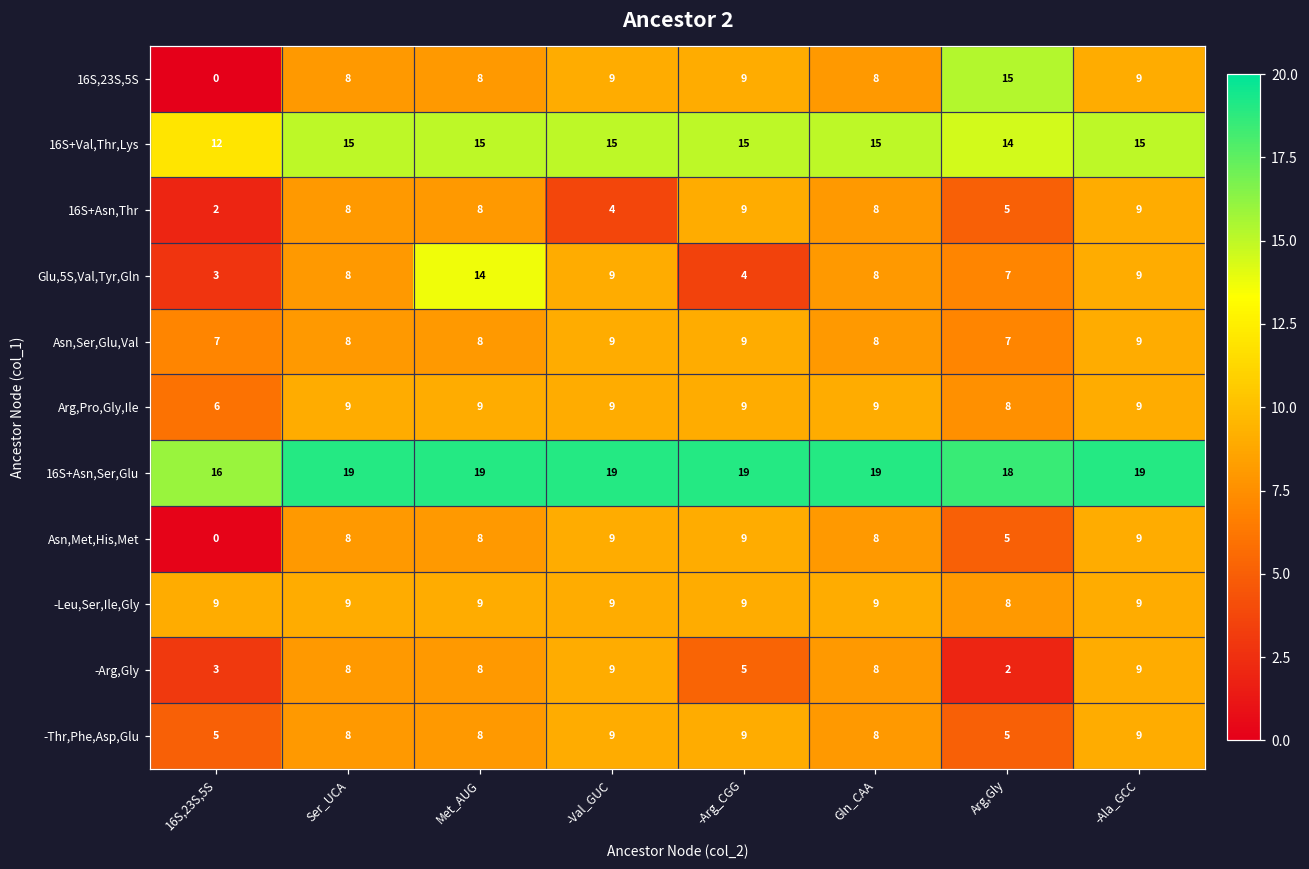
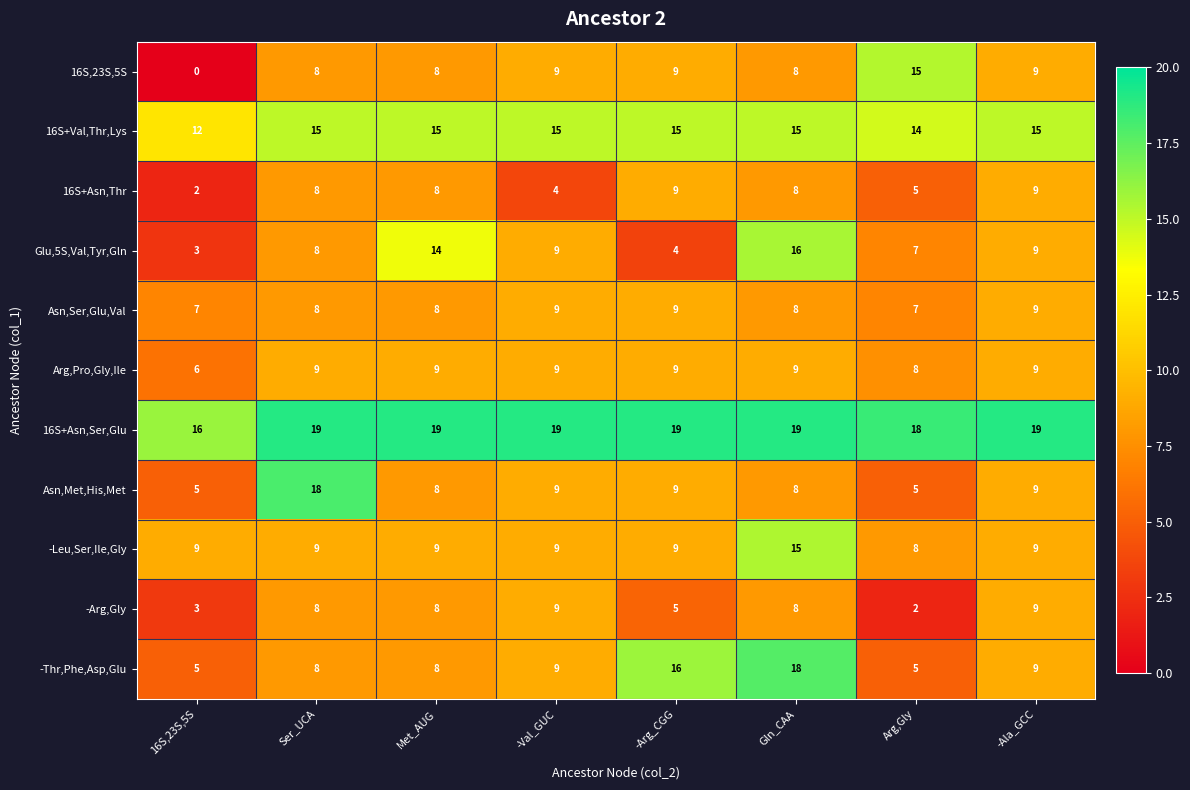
  {
    "16S,23S,5S": {
      "16S,23S,5S": 0,
      "Ser_UCA": 8,
      "Met_AUG": 8,
      "-Val_GUC": 9,
      "-Arg_CGG": 9,
      "Gln_CAA": 8,
      "Arg,Gly": 15,
      "-Ala_GCC": 9
    },
    "16S+Val,Thr,Lys": {
      "16S,23S,5S": 12,
      "Ser_UCA": 15,
      "Met_AUG": 15,
      "-Val_GUC": 15,
      "-Arg_CGG": 15,
      "Gln_CAA": 15,
      "Arg,Gly": 14,
      "-Ala_GCC": 15
    },
    "16S+Asn,Thr": {
      "16S,23S,5S": 2,
      "Ser_UCA": 8,
      "Met_AUG": 8,
      "-Val_GUC": 4,
      "-Arg_CGG": 9,
      "Gln_CAA": 8,
      "Arg,Gly": 5,
      "-Ala_GCC": 9
    },
    "Glu,5S,Val,Tyr,Gln": {
      "16S,23S,5S": 3,
      "Ser_UCA": 8,
      "Met_AUG": 14,
      "-Val_GUC": 9,
      "-Arg_CGG": 4,
-     "Gln_CAA": 8,
+     "Gln_CAA": 16,
      "Arg,Gly": 7,
      "-Ala_GCC": 9
    },
    "Asn,Ser,Glu,Val": {
      "16S,23S,5S": 7,
      "Ser_UCA": 8,
      "Met_AUG": 8,
      "-Val_GUC": 9,
      "-Arg_CGG": 9,
      "Gln_CAA": 8,
      "Arg,Gly": 7,
      "-Ala_GCC": 9
    },
    "Arg,Pro,Gly,Ile": {
      "16S,23S,5S": 6,
      "Ser_UCA": 9,
      "Met_AUG": 9,
      "-Val_GUC": 9,
      "-Arg_CGG": 9,
      "Gln_CAA": 9,
      "Arg,Gly": 8,
      "-Ala_GCC": 9
    },
    "16S+Asn,Ser,Glu": {
      "16S,23S,5S": 16,
      "Ser_UCA": 19,
      "Met_AUG": 19,
      "-Val_GUC": 19,
      "-Arg_CGG": 19,
      "Gln_CAA": 19,
      "Arg,Gly": 18,
      "-Ala_GCC": 19
    },
    "Asn,Met,His,Met": {
-     "16S,23S,5S": 0,
-     "Ser_UCA": 8,
+     "16S,23S,5S": 5,
+     "Ser_UCA": 18,
      "Met_AUG": 8,
      "-Val_GUC": 9,
      "-Arg_CGG": 9,
      "Gln_CAA": 8,
      "Arg,Gly": 5,
      "-Ala_GCC": 9
    },
    "-Leu,Ser,Ile,Gly": {
      "16S,23S,5S": 9,
      "Ser_UCA": 9,
      "Met_AUG": 9,
      "-Val_GUC": 9,
      "-Arg_CGG": 9,
-     "Gln_CAA": 9,
+     "Gln_CAA": 15,
      "Arg,Gly": 8,
      "-Ala_GCC": 9
    },
    "-Arg,Gly": {
      "16S,23S,5S": 3,
      "Ser_UCA": 8,
      "Met_AUG": 8,
      "-Val_GUC": 9,
      "-Arg_CGG": 5,
      "Gln_CAA": 8,
      "Arg,Gly": 2,
      "-Ala_GCC": 9
    },
    "-Thr,Phe,Asp,Glu": {
      "16S,23S,5S": 5,
      "Ser_UCA": 8,
      "Met_AUG": 8,
      "-Val_GUC": 9,
-     "-Arg_CGG": 9,
-     "Gln_CAA": 8,
+     "-Arg_CGG": 16,
+     "Gln_CAA": 18,
      "Arg,Gly": 5,
      "-Ala_GCC": 9
    }
  }
